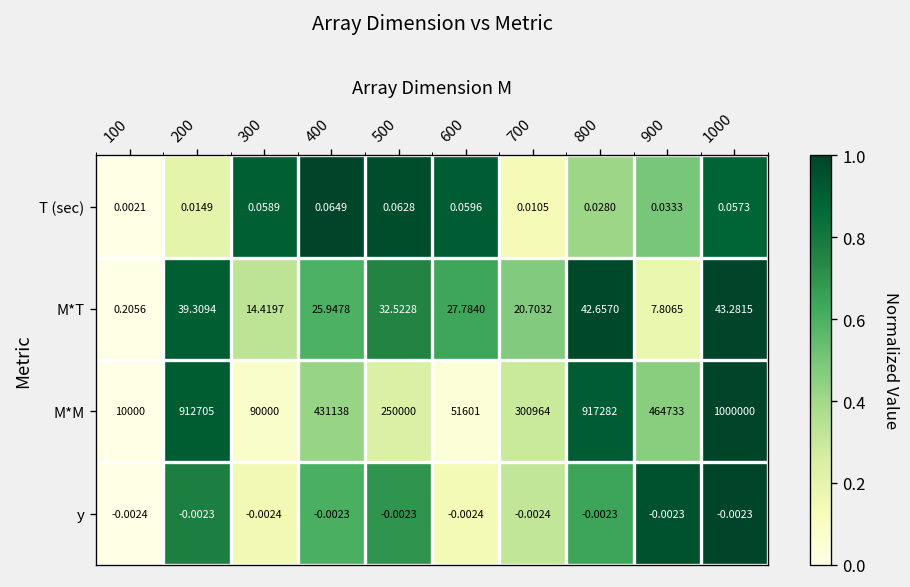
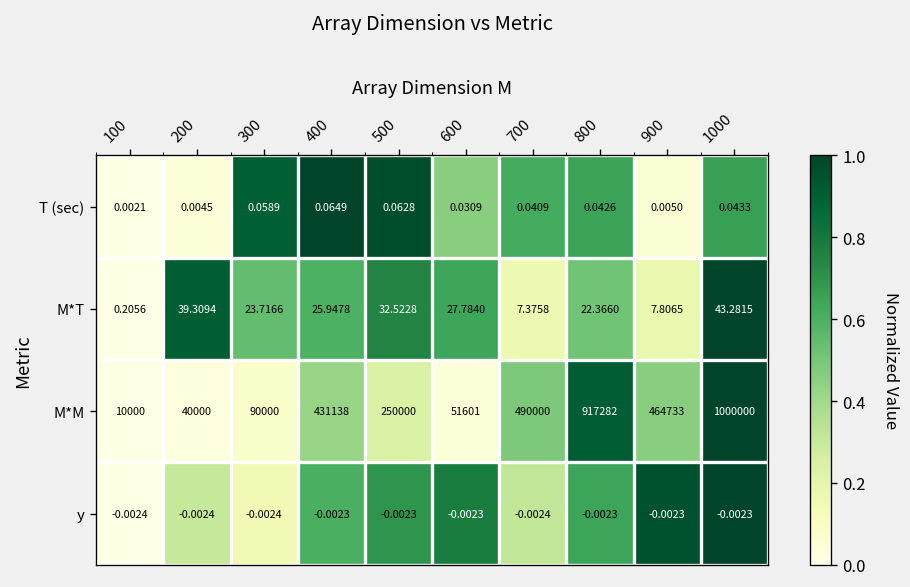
  {
    "T (sec)": {
      "100": 0.0021,
-     "200": 0.0149,
+     "200": 0.0045,
      "300": 0.0589,
      "400": 0.0649,
      "500": 0.0628,
-     "600": 0.0596,
-     "700": 0.0105,
-     "800": 0.0280,
-     "900": 0.0333,
-     "1000": 0.0573
+     "600": 0.0309,
+     "700": 0.0409,
+     "800": 0.0426,
+     "900": 0.0050,
+     "1000": 0.0433
    },
    "M*T": {
      "100": 0.2056,
      "200": 39.3094,
-     "300": 14.4197,
+     "300": 23.7166,
      "400": 25.9478,
      "500": 32.5228,
      "600": 27.7840,
-     "700": 20.7032,
-     "800": 42.6570,
+     "700": 7.3758,
+     "800": 22.3660,
      "900": 7.8065,
      "1000": 43.2815
    },
    "M*M": {
      "100": 10000,
-     "200": 912705,
+     "200": 40000,
      "300": 90000,
      "400": 431138,
      "500": 250000,
      "600": 51601,
-     "700": 300964,
+     "700": 490000,
      "800": 917282,
      "900": 464733,
      "1000": 1000000
    },
    "y": {
      "100": -0.0024,
-     "200": -0.0023,
+     "200": -0.0024,
      "300": -0.0024,
      "400": -0.0023,
      "500": -0.0023,
-     "600": -0.0024,
+     "600": -0.0023,
      "700": -0.0024,
      "800": -0.0023,
      "900": -0.0023,
      "1000": -0.0023
    }
  }
